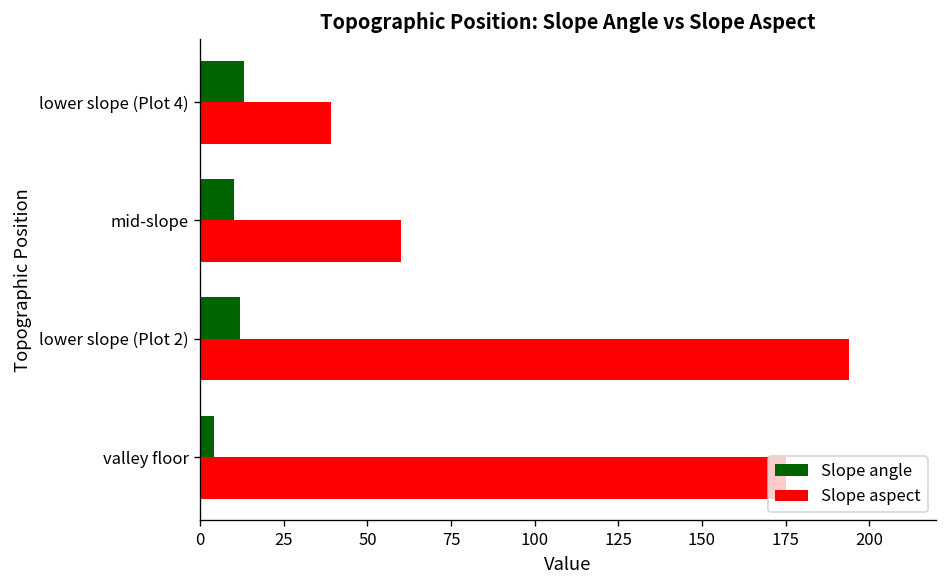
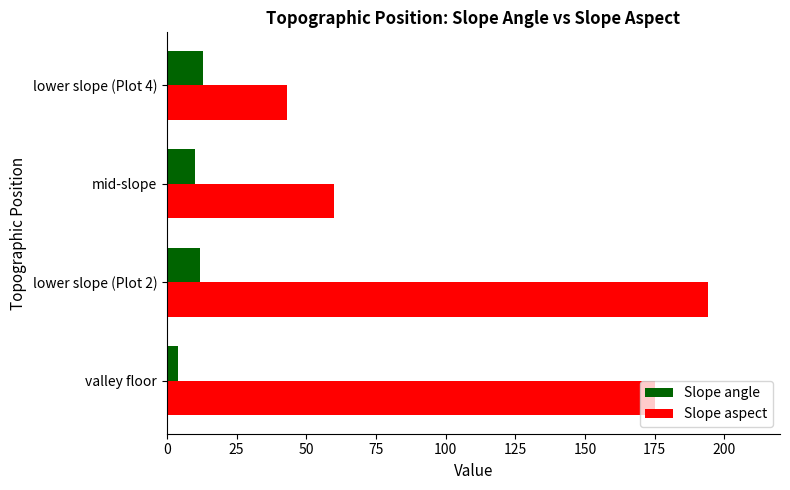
  {
    "Slope angle": {
      "lower slope (Plot 4)": 13,
      "mid-slope": 10,
      "lower slope (Plot 2)": 12,
      "valley floor": 4
    },
    "Slope aspect": {
-     "lower slope (Plot 4)": 39,
+     "lower slope (Plot 4)": 43,
      "mid-slope": 60,
      "lower slope (Plot 2)": 194
    }
  }
